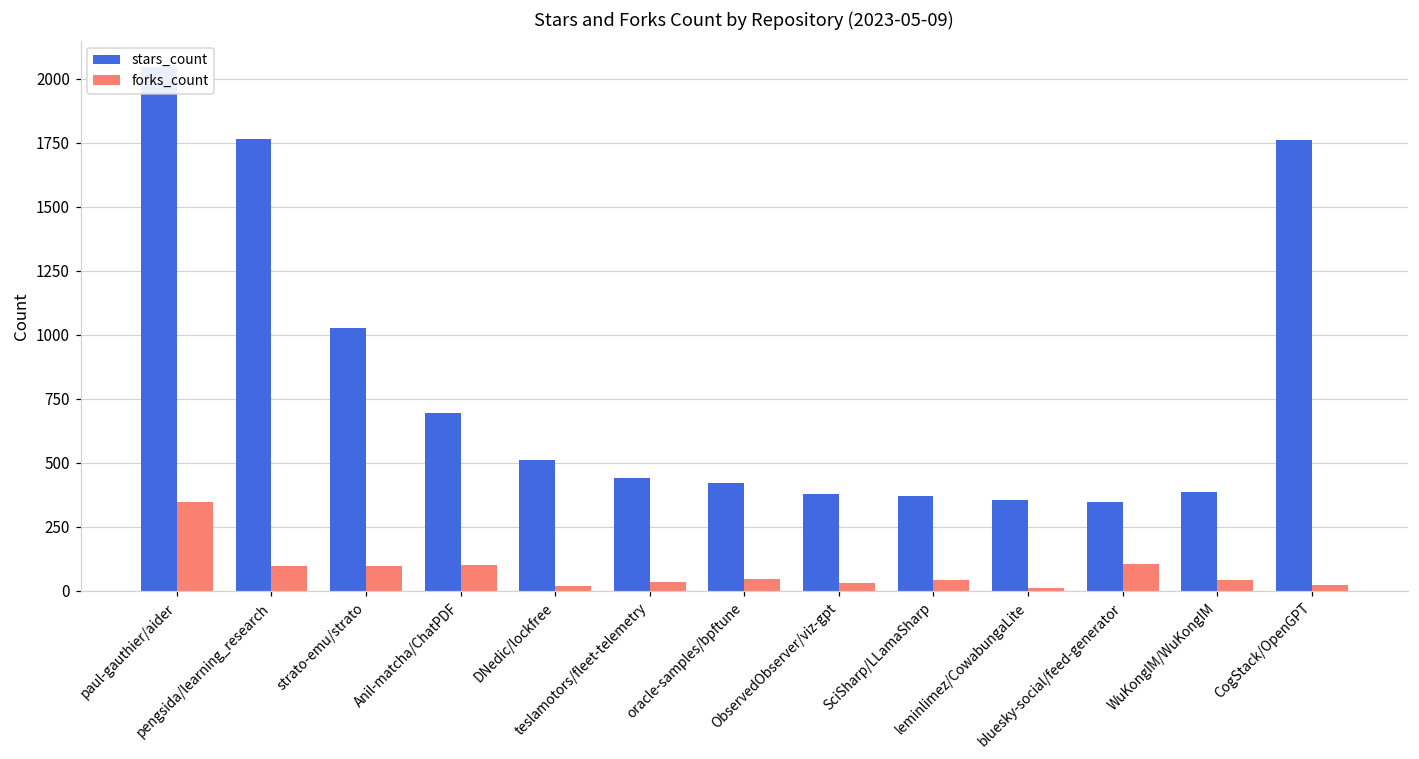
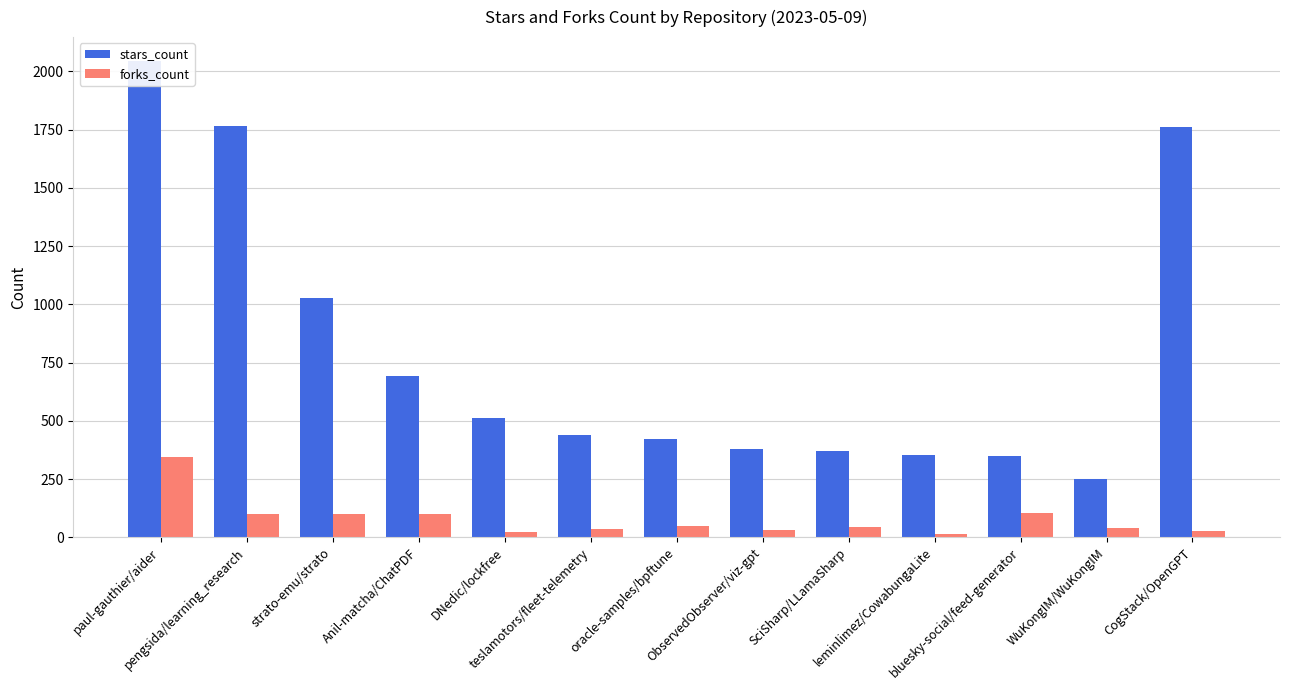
  {
    "stars_count": {
      "pengsida/learning_research": 1770,
      "strato-emu/strato": 1030,
      "Anil-matcha/ChatPDF": 690,
      "DNedic/lockfree": 510,
      "teslamotors/fleet-telemetry": 440,
      "oracle-samples/bpftune": 420,
      "ObservedObserver/viz-gpt": 380,
      "SciSharp/LLamaSharp": 370,
      "leminlimez/CowabungaLite": 350,
      "bluesky-social/feed-generator": 350,
-     "WuKongIM/WuKongIM": 390,
+     "WuKongIM/WuKongIM": 250,
      "CogStack/OpenGPT": 1760
    },
    "forks_count": {
      "paul-gauthier/aider": 350,
      "pengsida/learning_research": 100,
      "strato-emu/strato": 100,
      "Anil-matcha/ChatPDF": 100,
      "DNedic/lockfree": 20,
      "teslamotors/fleet-telemetry": 40,
      "oracle-samples/bpftune": 50,
      "ObservedObserver/viz-gpt": 30,
      "SciSharp/LLamaSharp": 40,
      "leminlimez/CowabungaLite": 10,
      "bluesky-social/feed-generator": 110,
      "WuKongIM/WuKongIM": 40,
      "CogStack/OpenGPT": 30
    }
  }
